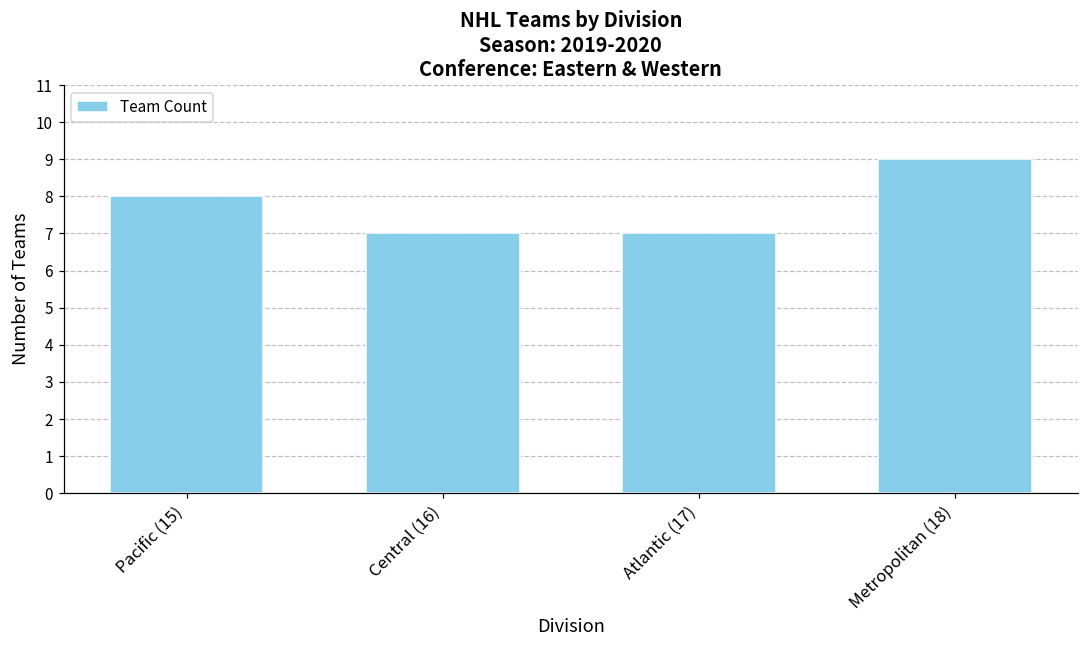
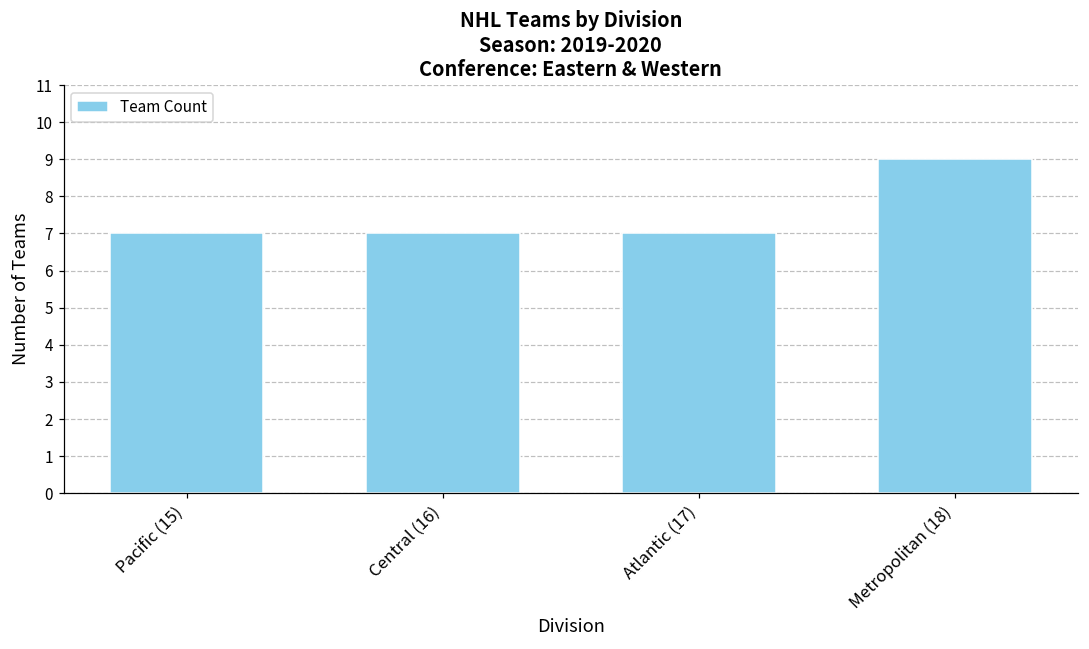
  {
-   "Pacific (15)": 8,
+   "Pacific (15)": 7,
    "Central (16)": 7,
    "Atlantic (17)": 7,
    "Metropolitan (18)": 9
  }
